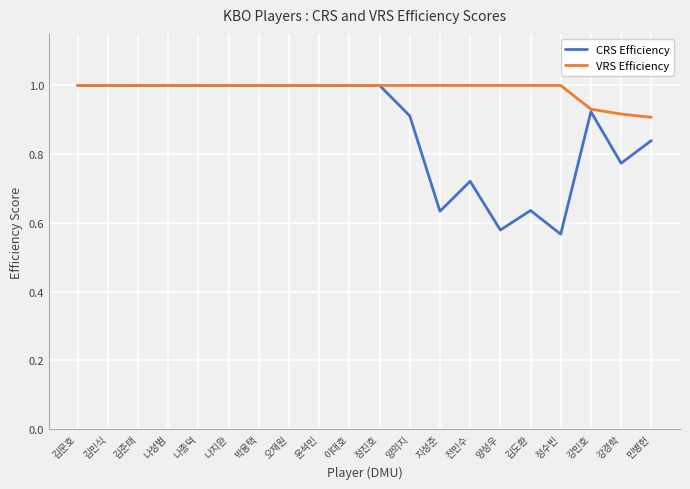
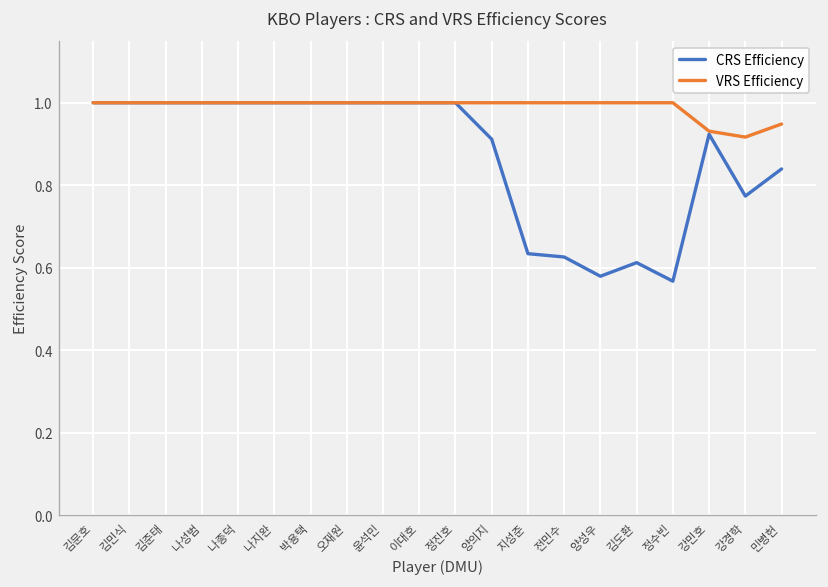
  {
    "CRS Efficiency": {
      "양의지": 0.91,
      "지성준": 0.63,
-     "전민수": 0.72,
+     "전민수": 0.63,
      "양성우": 0.58,
-     "김도환": 0.64,
+     "김도환": 0.61,
      "정수빈": 0.57,
      "강경학": 0.77,
      "민병헌": 0.84
    },
    "VRS Efficiency": {
      "양의지": 1.00,
      "지성준": 1.00,
      "전민수": 1.00,
      "양성우": 1.00,
      "김도환": 1.00,
      "정수빈": 1.00,
      "강경학": 0.92,
-     "민병헌": 0.91
+     "민병헌": 0.95
    }
  }
